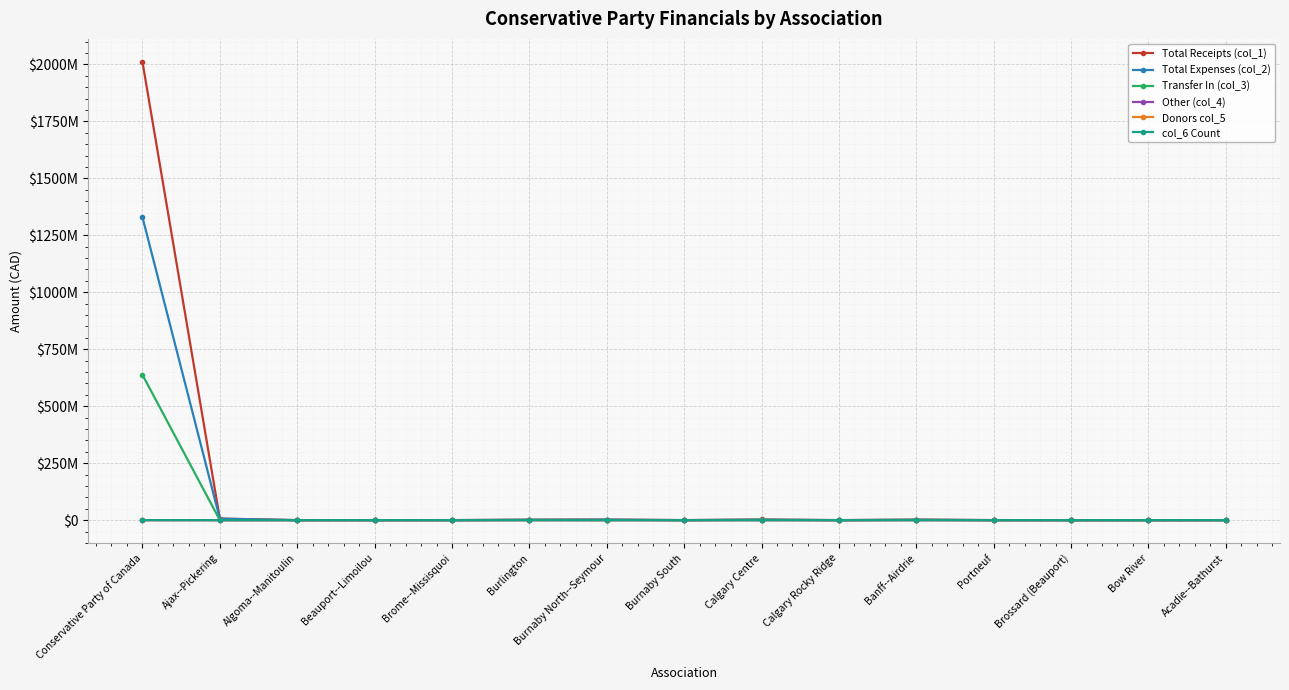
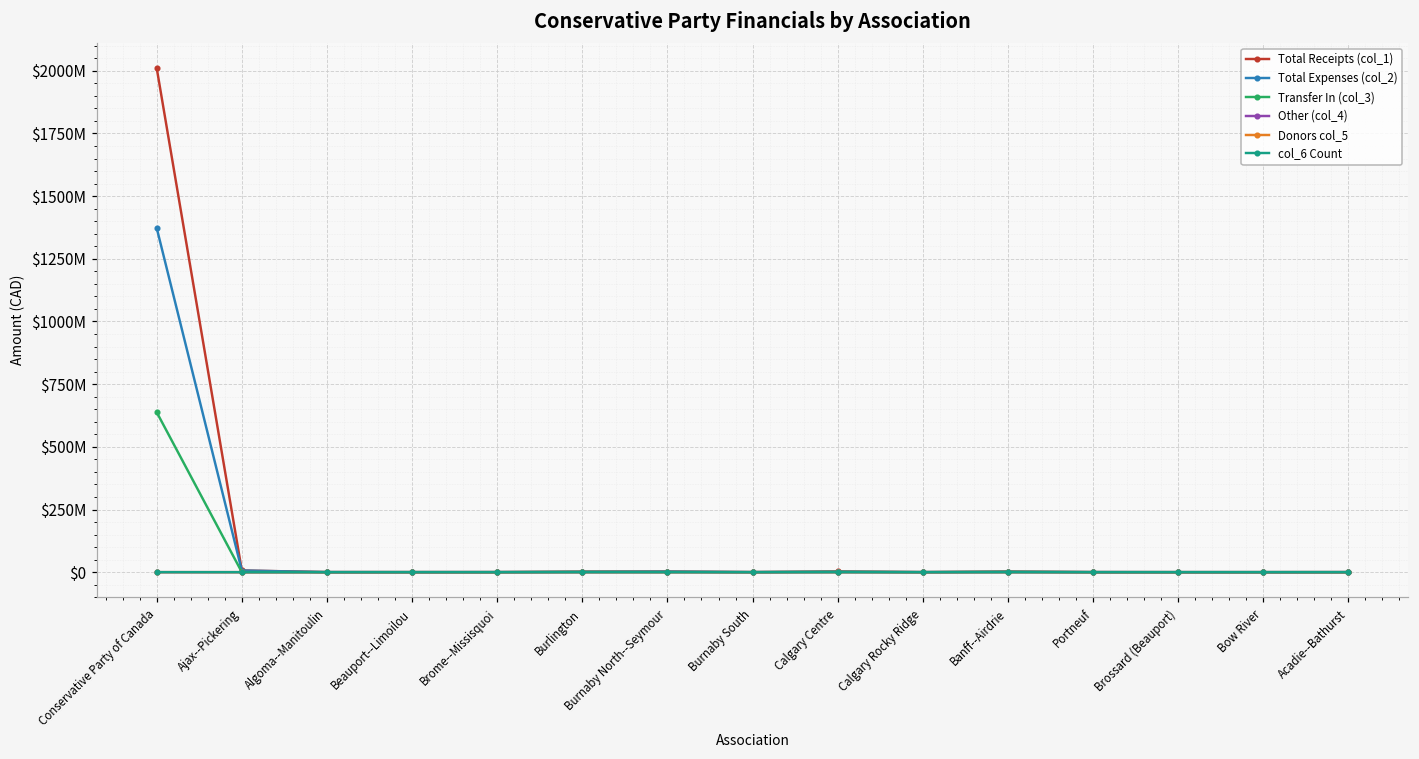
  {
    "Total Receipts (col_1)": {
      "Conservative Party of Canada": "$2010000000"
    },
    "Total Expenses (col_2)": {
-     "Conservative Party of Canada": "$1330000000"
+     "Conservative Party of Canada": "$1370000000"
    }
  }
